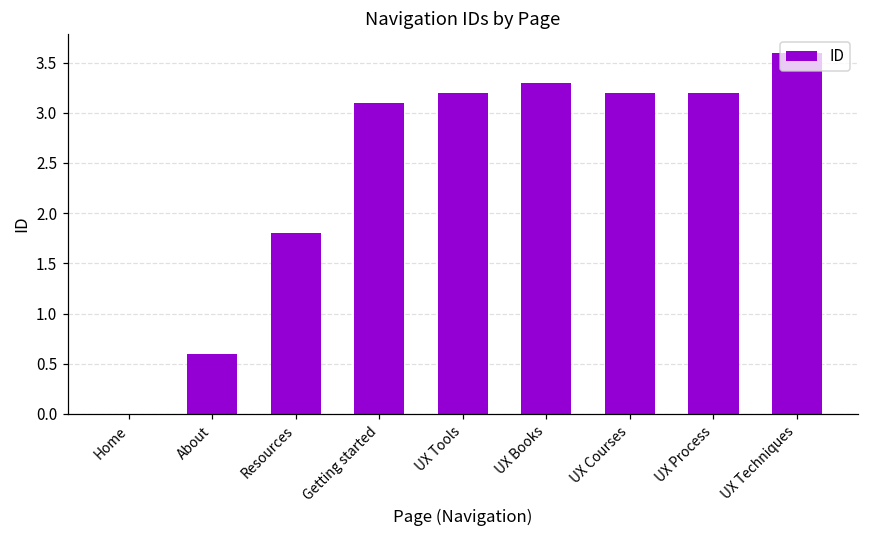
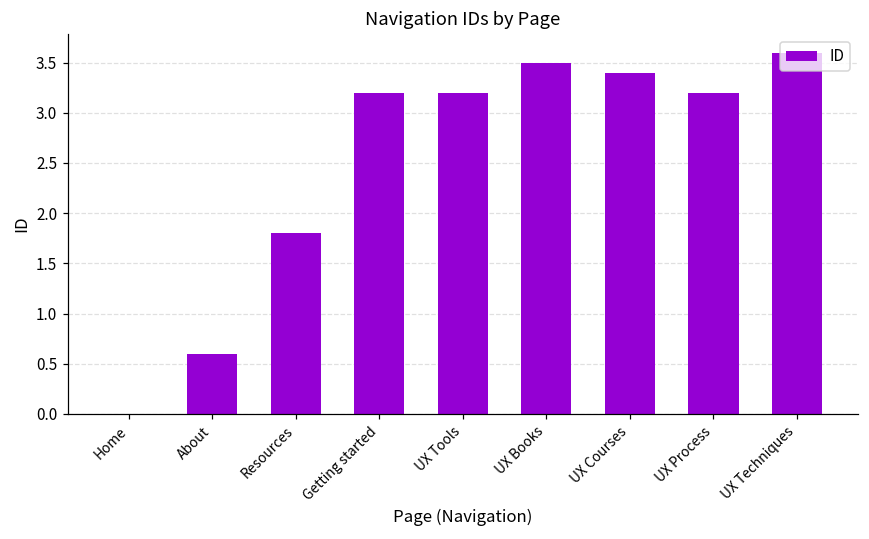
  {
    "Home": 0.0,
    "About": 0.6,
    "Resources": 1.8,
-   "Getting started": 3.1,
+   "Getting started": 3.2,
    "UX Tools": 3.2,
-   "UX Books": 3.3,
-   "UX Courses": 3.2,
+   "UX Books": 3.5,
+   "UX Courses": 3.4,
    "UX Process": 3.2
  }
